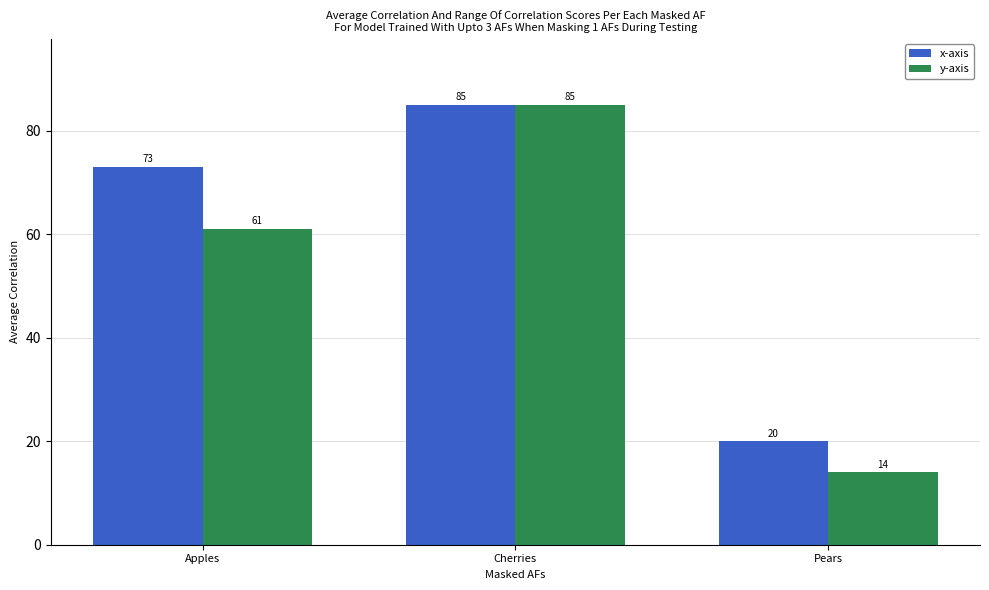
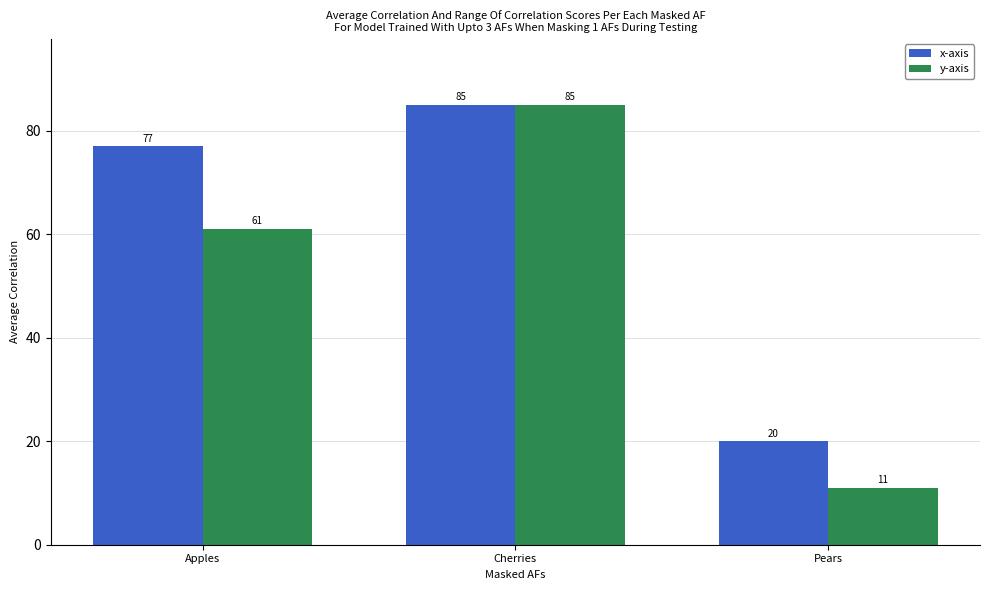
  {
    "x-axis": {
-     "Apples": 73,
+     "Apples": 77,
      "Cherries": 85,
      "Pears": 20
    },
    "y-axis": {
      "Apples": 61,
      "Cherries": 85,
-     "Pears": 14
+     "Pears": 11
    }
  }
